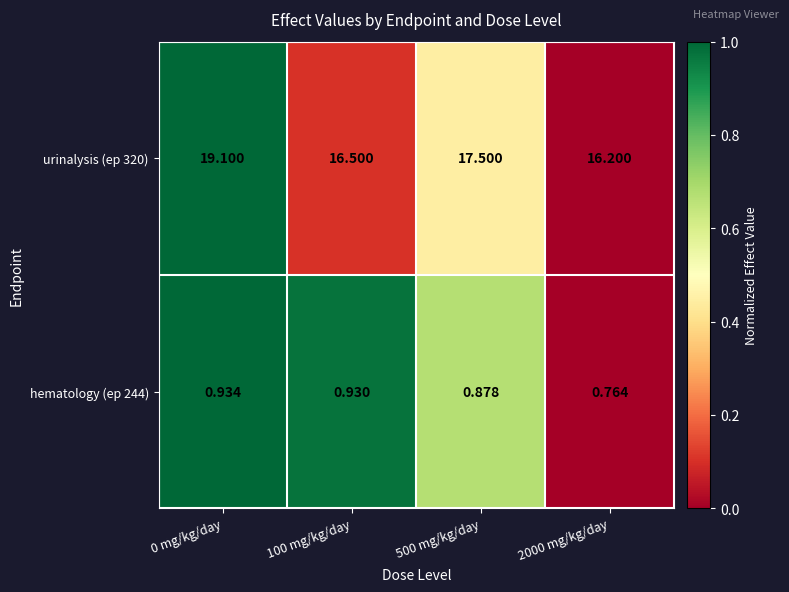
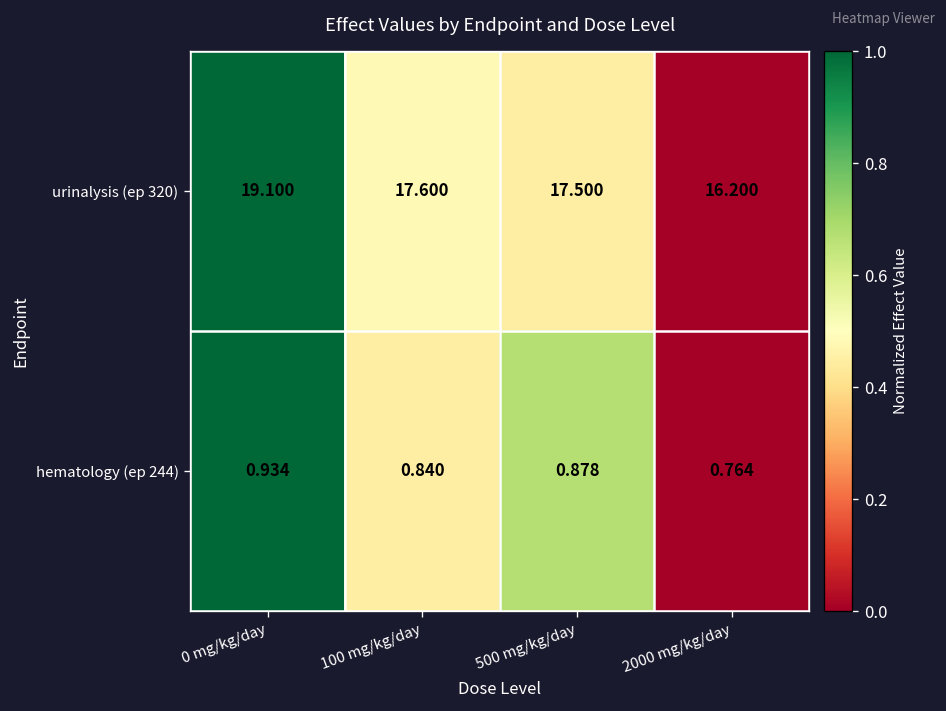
  {
    "urinalysis (ep 320)": {
      "0 mg/kg/day": 19.100,
-     "100 mg/kg/day": 16.500,
+     "100 mg/kg/day": 17.600,
      "500 mg/kg/day": 17.500,
      "2000 mg/kg/day": 16.200
    },
    "hematology (ep 244)": {
      "0 mg/kg/day": 0.934,
-     "100 mg/kg/day": 0.930,
+     "100 mg/kg/day": 0.840,
      "500 mg/kg/day": 0.878,
      "2000 mg/kg/day": 0.764
    }
  }
